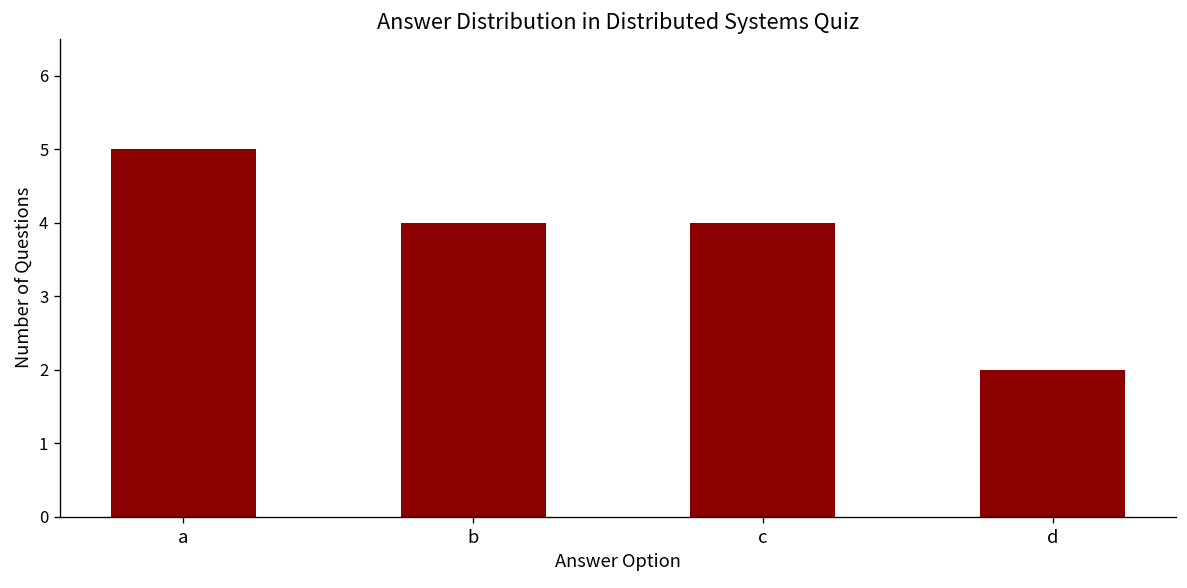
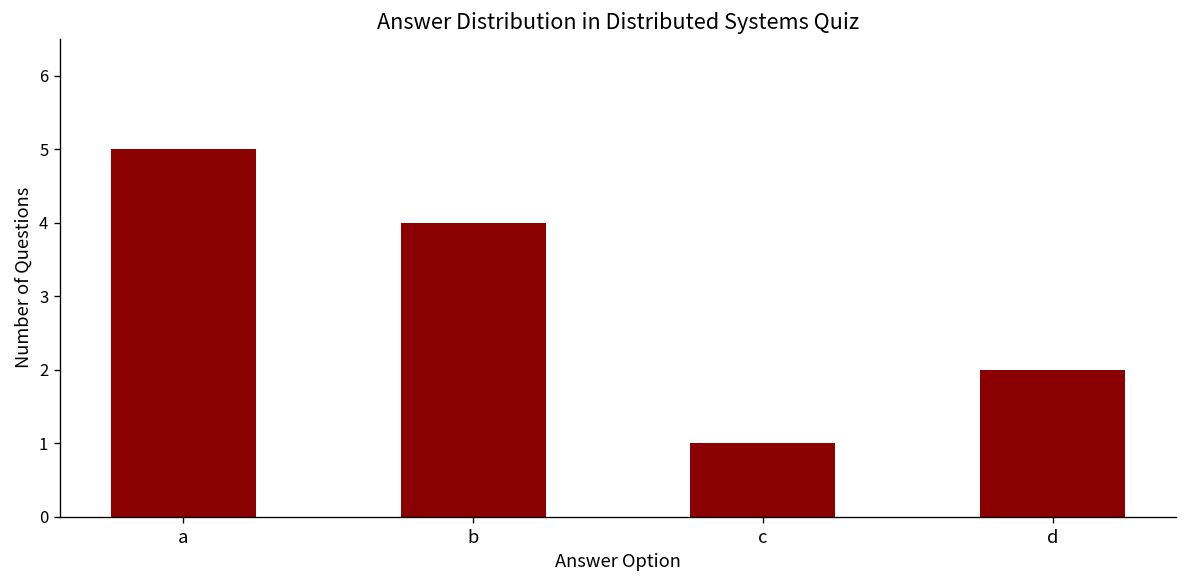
  {
    "a": 5,
    "b": 4,
-   "c": 4,
+   "c": 1,
    "d": 2
  }
